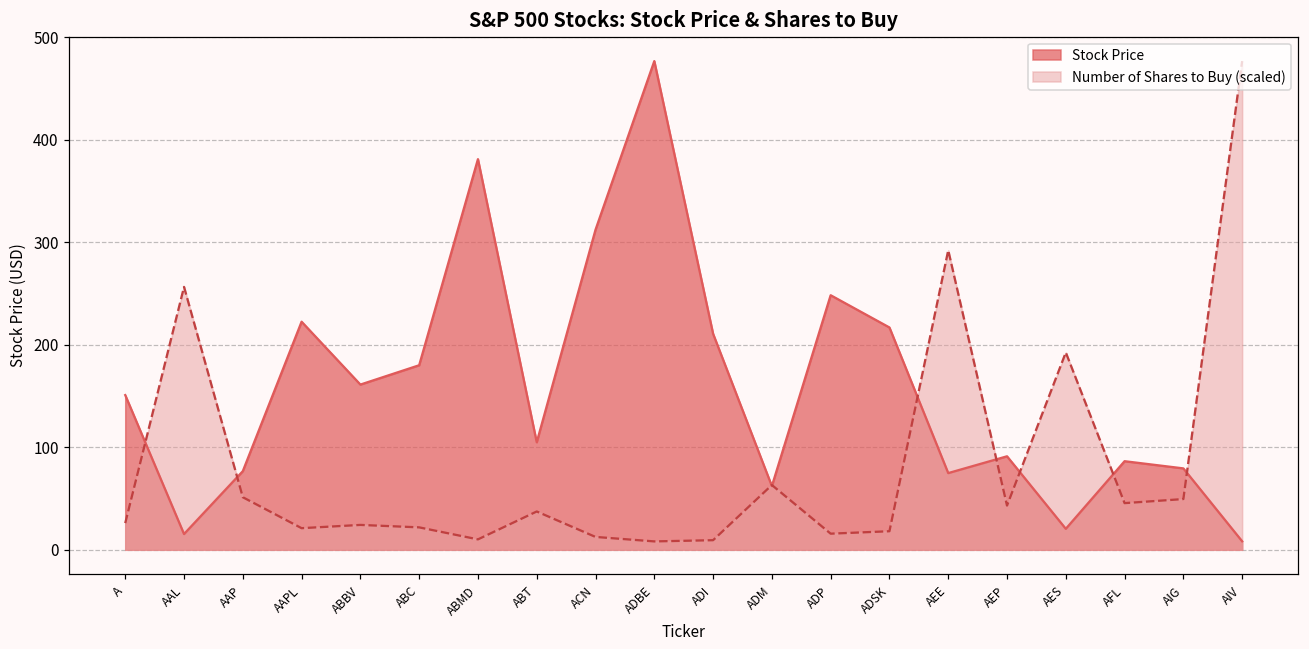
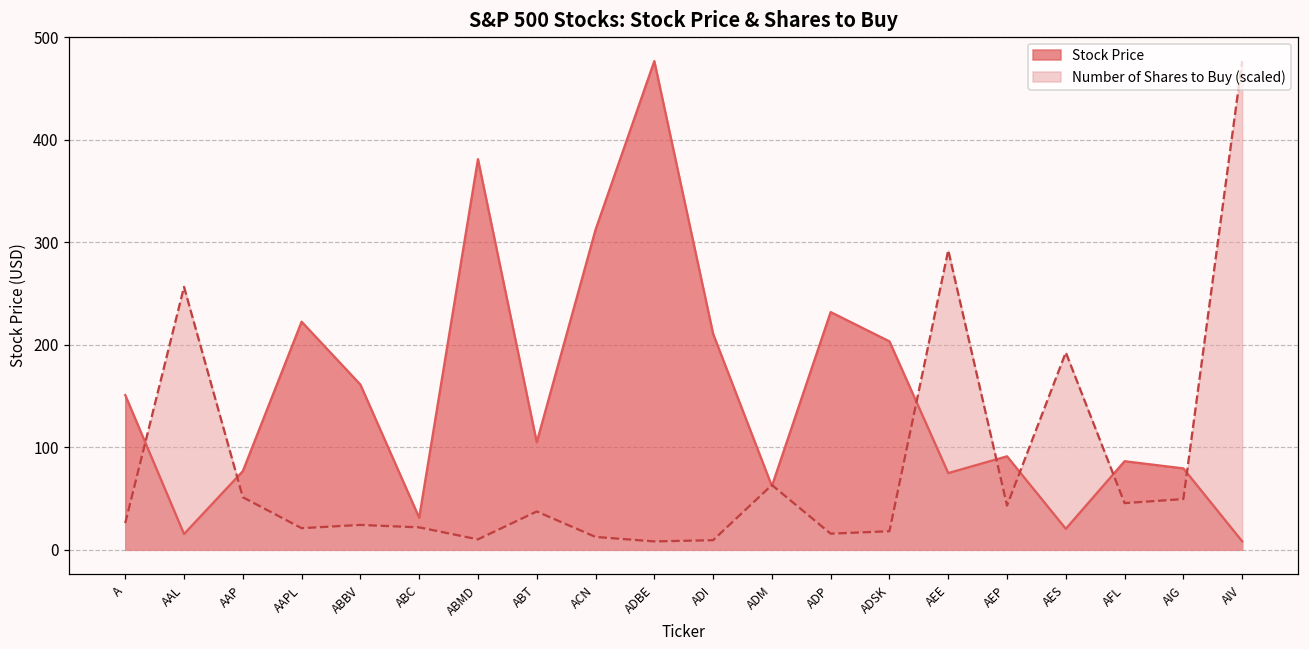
  {
    "Stock Price": {
      "A": 150,
      "AAL": 20,
      "AAP": 80,
      "AAPL": 220,
      "ABBV": 160,
-     "ABC": 180,
+     "ABC": 30,
      "ABMD": 380,
      "ABT": 100,
      "ACN": 310,
      "ADBE": 480,
      "ADI": 210,
-     "ADP": 250,
-     "ADSK": 220,
+     "ADP": 230,
+     "ADSK": 200,
      "AEE": 70,
      "AEP": 90,
      "AES": 20,
      "AFL": 90,
      "AIG": 80,
      "AIV": 10
    },
    "Number of Shares to Buy (scaled)": {
      "A": 30,
      "AAL": 260,
      "AAP": 50,
      "AAPL": 20,
      "ABBV": 20,
      "ABC": 20,
      "ABMD": 10,
      "ABT": 40,
      "ACN": 10,
      "ADBE": 10,
      "ADI": 10,
      "ADP": 20,
      "ADSK": 20,
      "AEE": 290,
      "AEP": 40,
      "AES": 190,
      "AFL": 50,
      "AIG": 50
    }
  }
